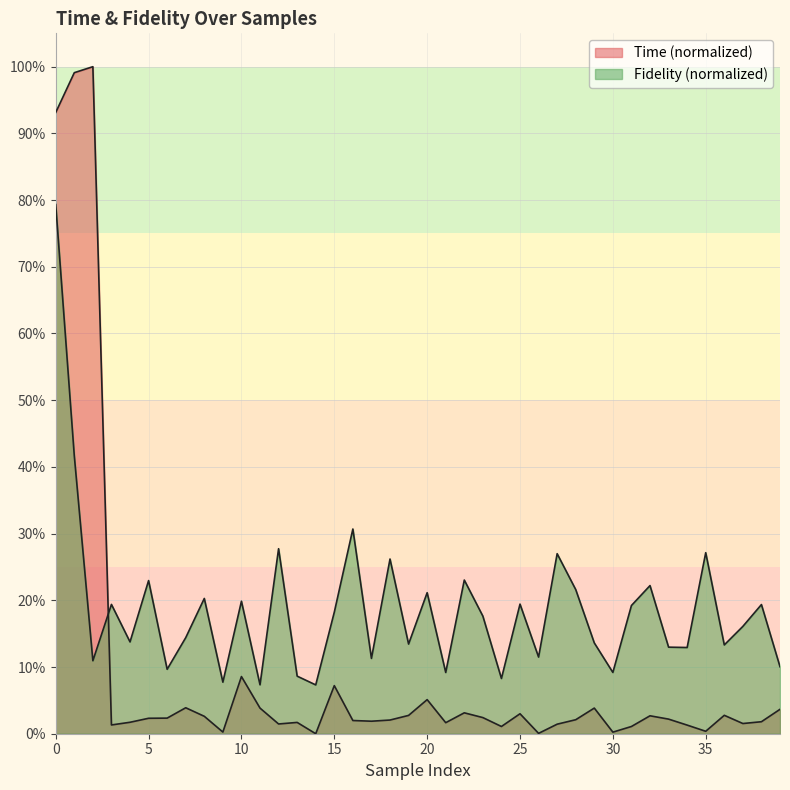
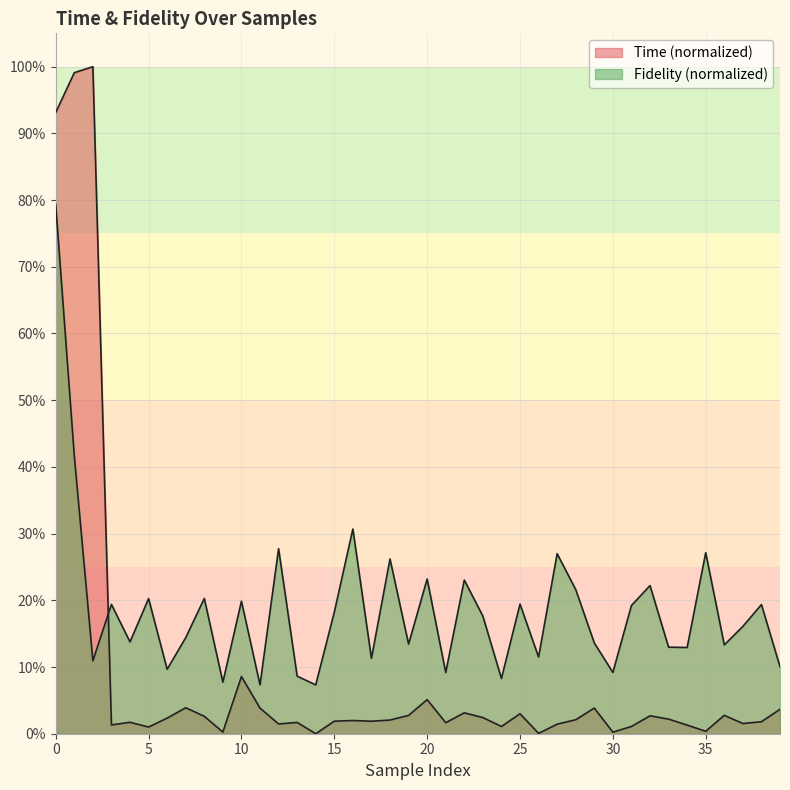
  {
    "Time (normalized)": {
      "0": "93%",
-     "5": "2%",
+     "5": "1%",
      "10": "9%",
-     "15": "7%",
+     "15": "2%",
      "20": "5%",
      "25": "3%",
      "30": "0%",
      "35": "0%"
    },
    "Fidelity (normalized)": {
      "0": "79%",
-     "5": "23%",
+     "5": "20%",
      "10": "20%",
      "15": "18%",
-     "20": "21%",
+     "20": "23%",
      "25": "19%",
      "30": "9%",
      "35": "27%"
    }
  }
